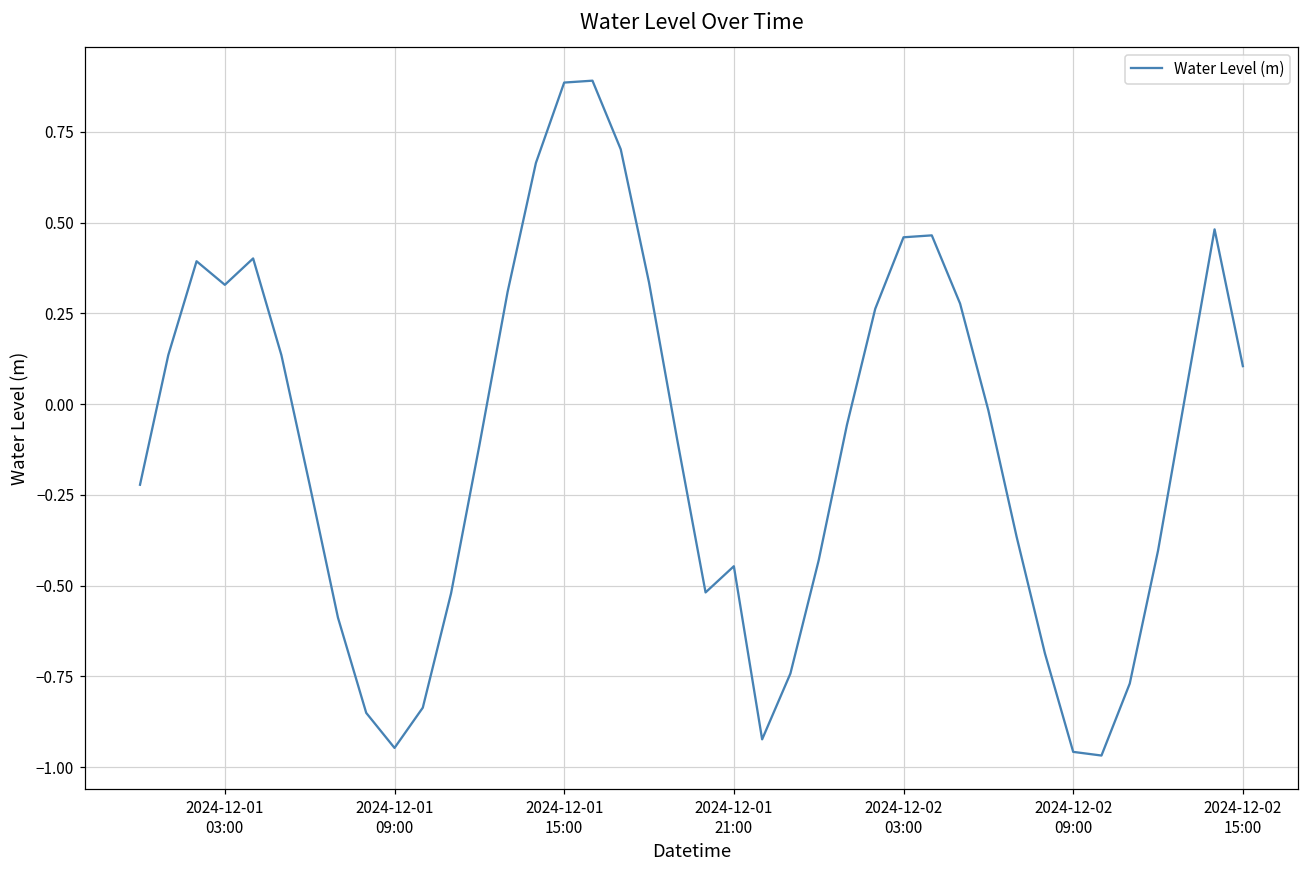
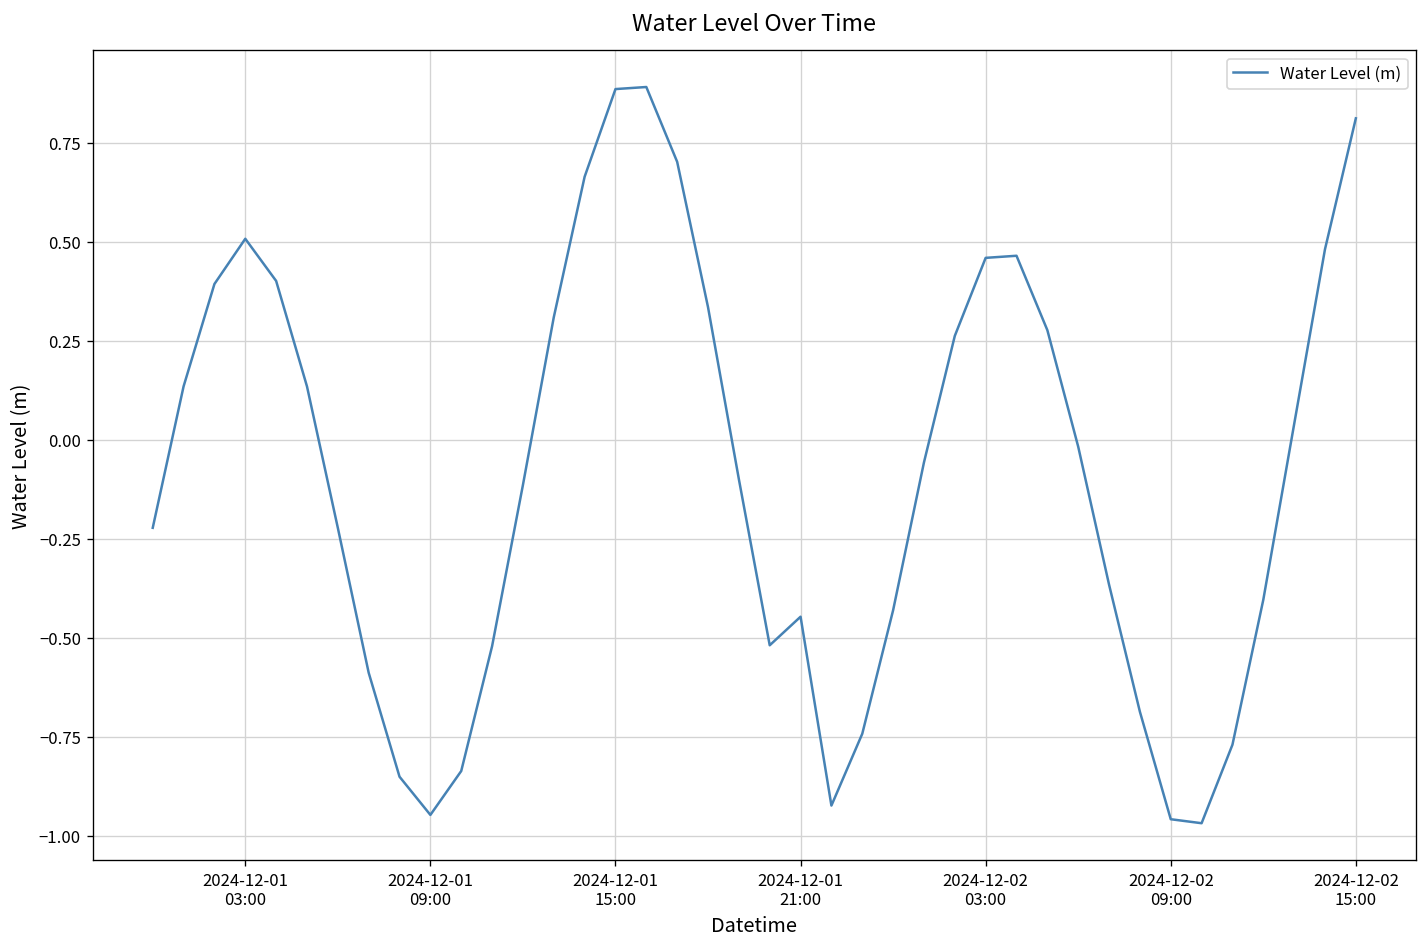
  {
-   "2024-12-01 03:00": 0.33,
+   "2024-12-01 03:00": 0.51,
    "2024-12-01 09:00": -0.95,
    "2024-12-01 15:00": 0.89,
    "2024-12-01 21:00": -0.45,
    "2024-12-02 03:00": 0.46,
    "2024-12-02 09:00": -0.96,
-   "2024-12-02 15:00": 0.10
+   "2024-12-02 15:00": 0.81
  }
